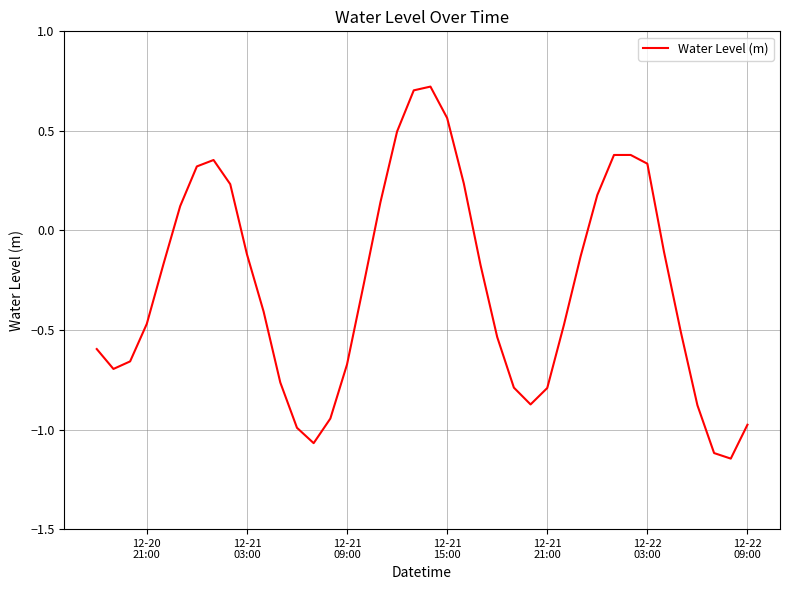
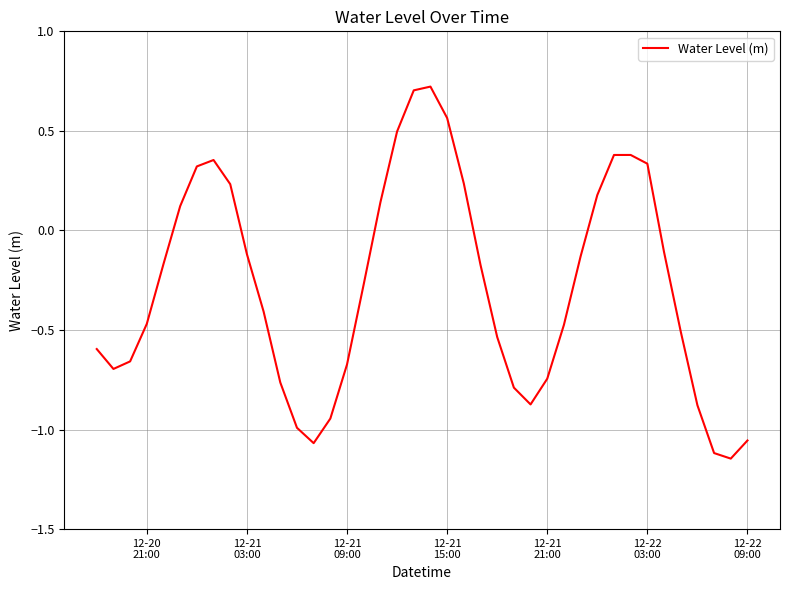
  {
    "12-20 21:00": -0.47,
    "12-21 03:00": -0.12,
    "12-21 09:00": -0.67,
    "12-21 15:00": 0.56,
-   "12-21 21:00": -0.79,
+   "12-21 21:00": -0.74,
    "12-22 03:00": 0.34,
-   "12-22 09:00": -0.98
+   "12-22 09:00": -1.05
  }
